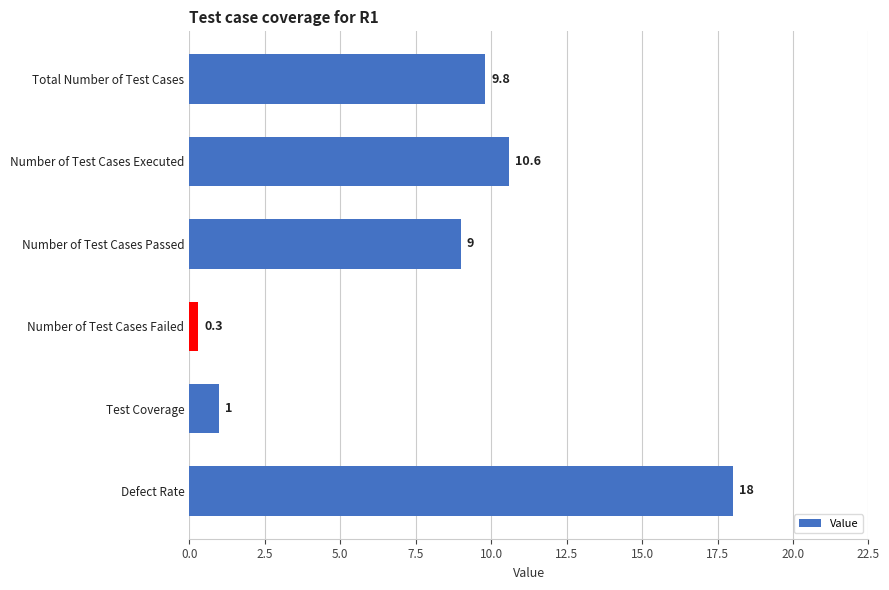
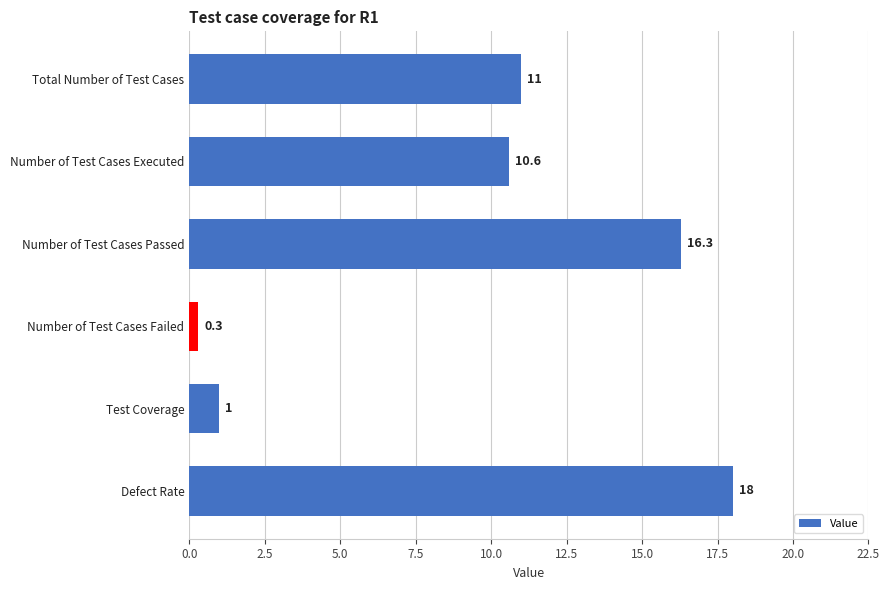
  {
-   "Total Number of Test Cases": 9.8,
+   "Total Number of Test Cases": 11,
    "Number of Test Cases Executed": 10.6,
-   "Number of Test Cases Passed": 9,
+   "Number of Test Cases Passed": 16.3,
    "Number of Test Cases Failed": 0.3,
    "Test Coverage": 1,
    "Defect Rate": 18
  }
